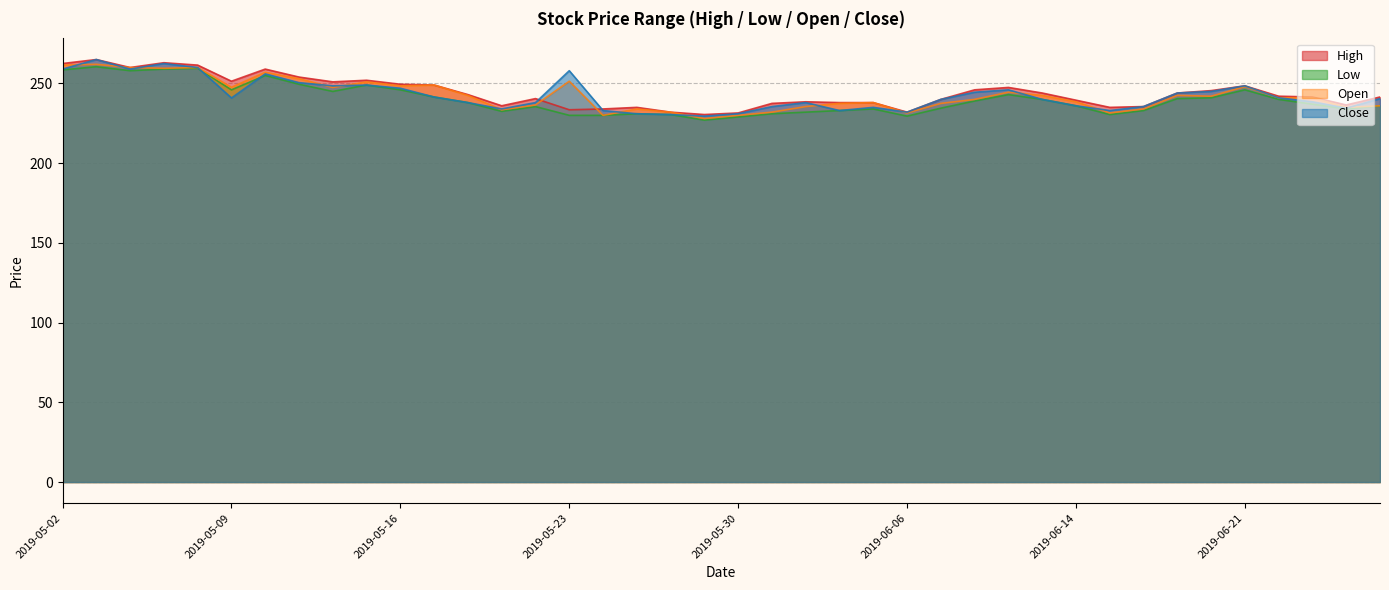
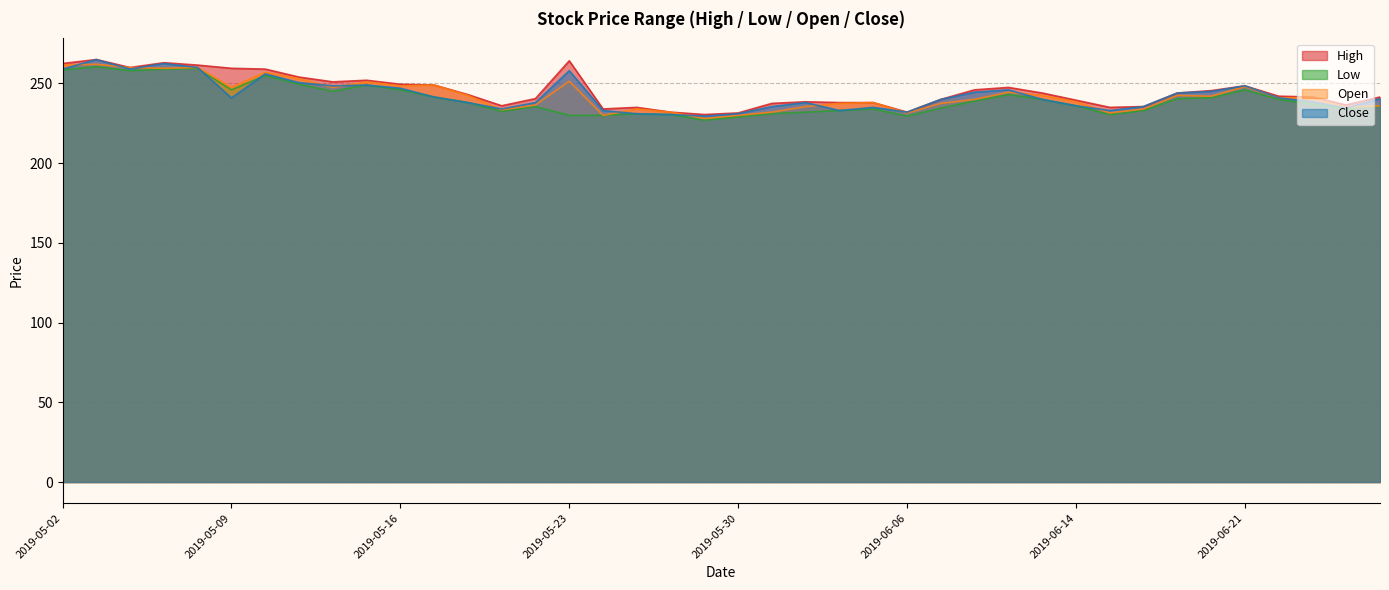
  {
    "High": {
-     "2019-05-09": 251,
-     "2019-05-23": 234
+     "2019-05-09": 260,
+     "2019-05-23": 264
    },
    "Low": {
      "2019-05-23": 230,
      "2019-06-06": 230,
      "2019-06-21": 246
    },
    "Open": {
      "2019-05-23": 251
    },
    "Close": {
      "2019-05-09": 241,
      "2019-05-23": 258
    }
  }
